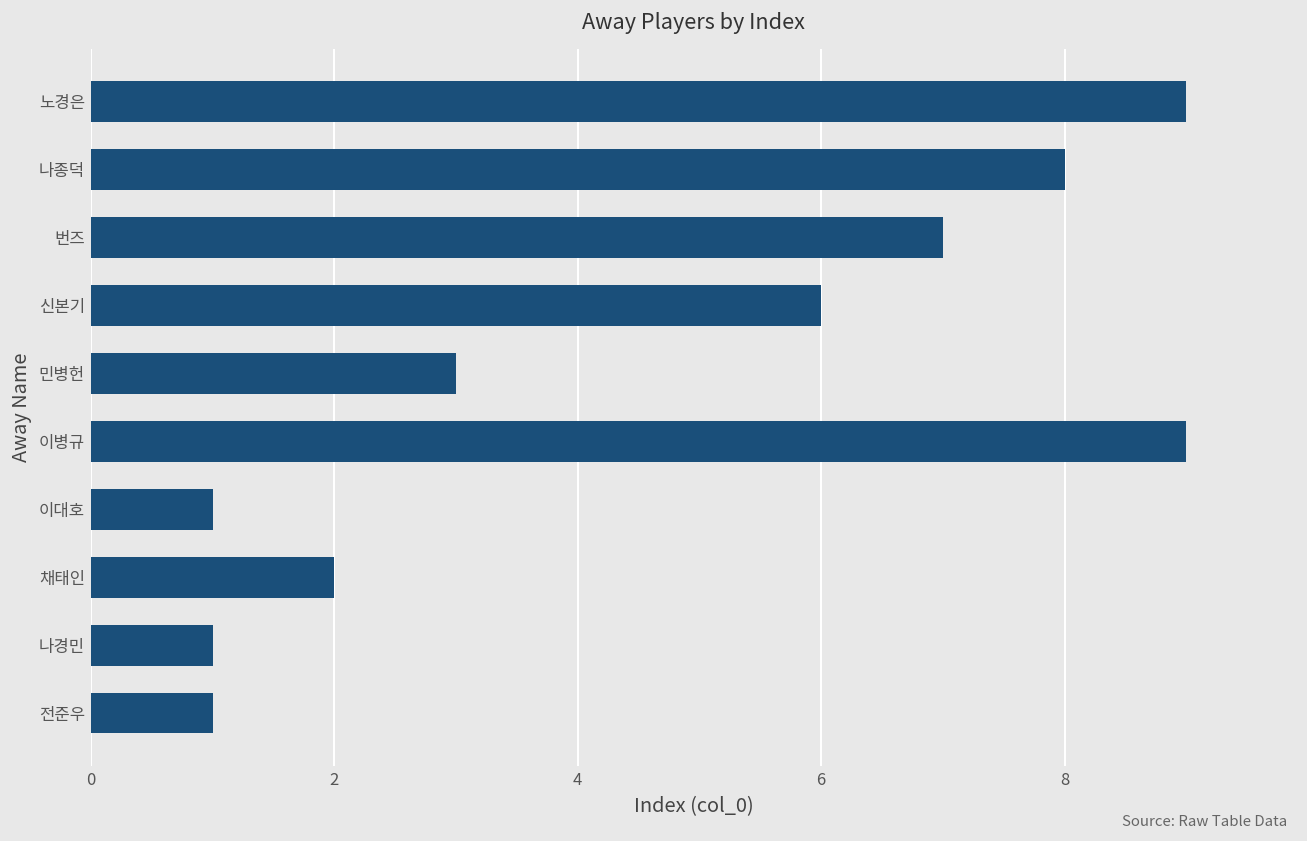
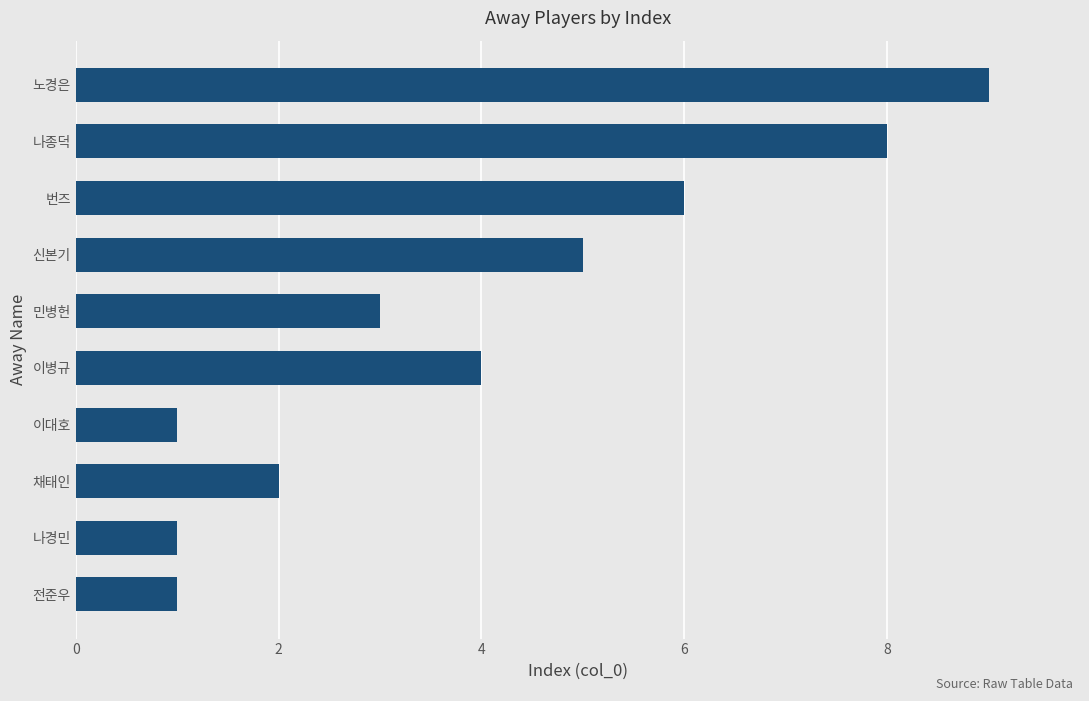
  {
    "노경은": 9,
    "나종덕": 8,
-   "번즈": 7,
-   "신본기": 6,
+   "번즈": 6,
+   "신본기": 5,
    "민병헌": 3,
-   "이병규": 9,
+   "이병규": 4,
    "이대호": 1,
    "채태인": 2,
    "나경민": 1,
    "전준우": 1
  }
